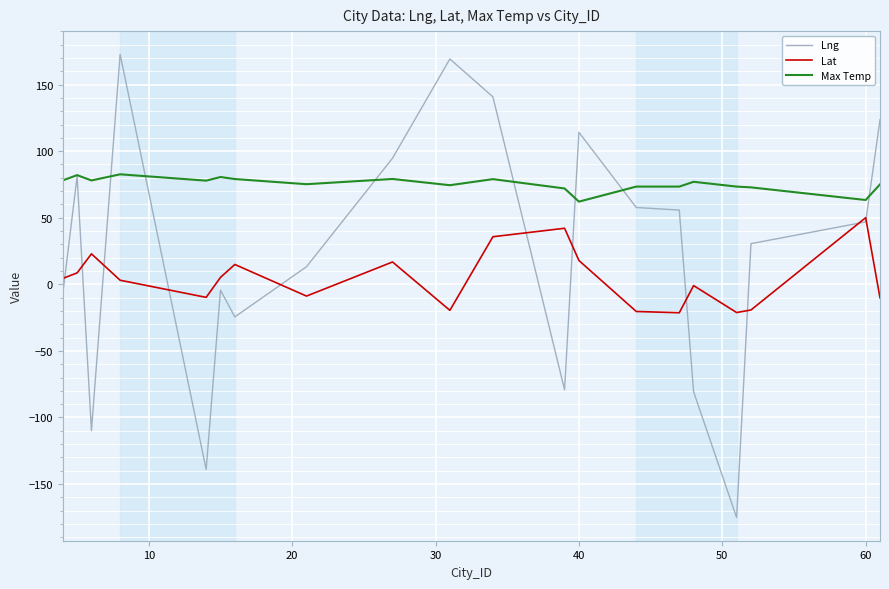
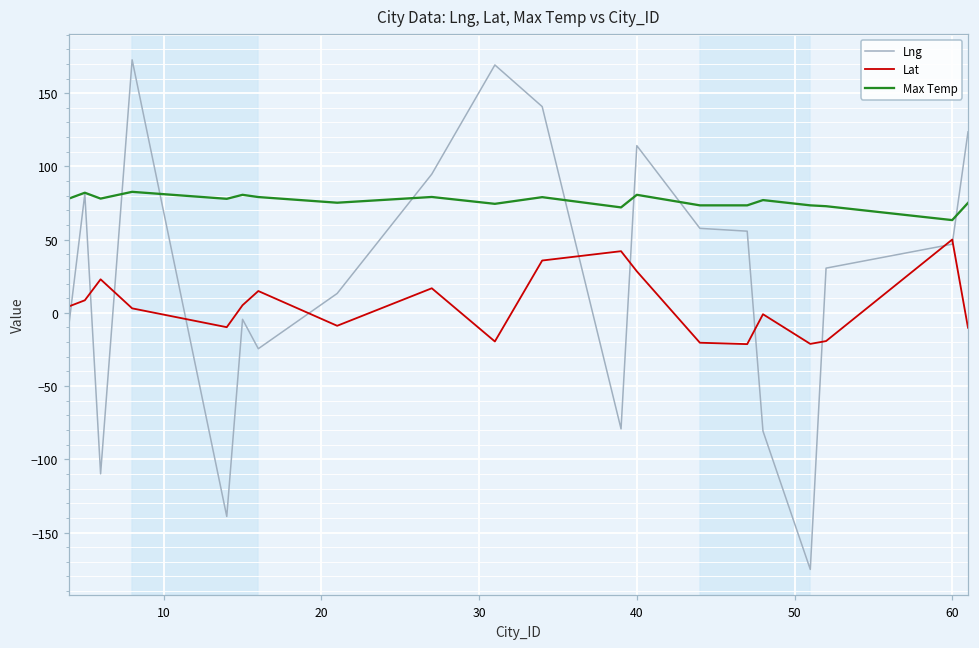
  {
    "Lng": {
      "40": 114,
      "60": 47
    },
    "Lat": {
-     "40": 18,
+     "40": 28,
      "60": 50
    },
    "Max Temp": {
-     "40": 62,
+     "40": 81,
      "60": 63
    }
  }
